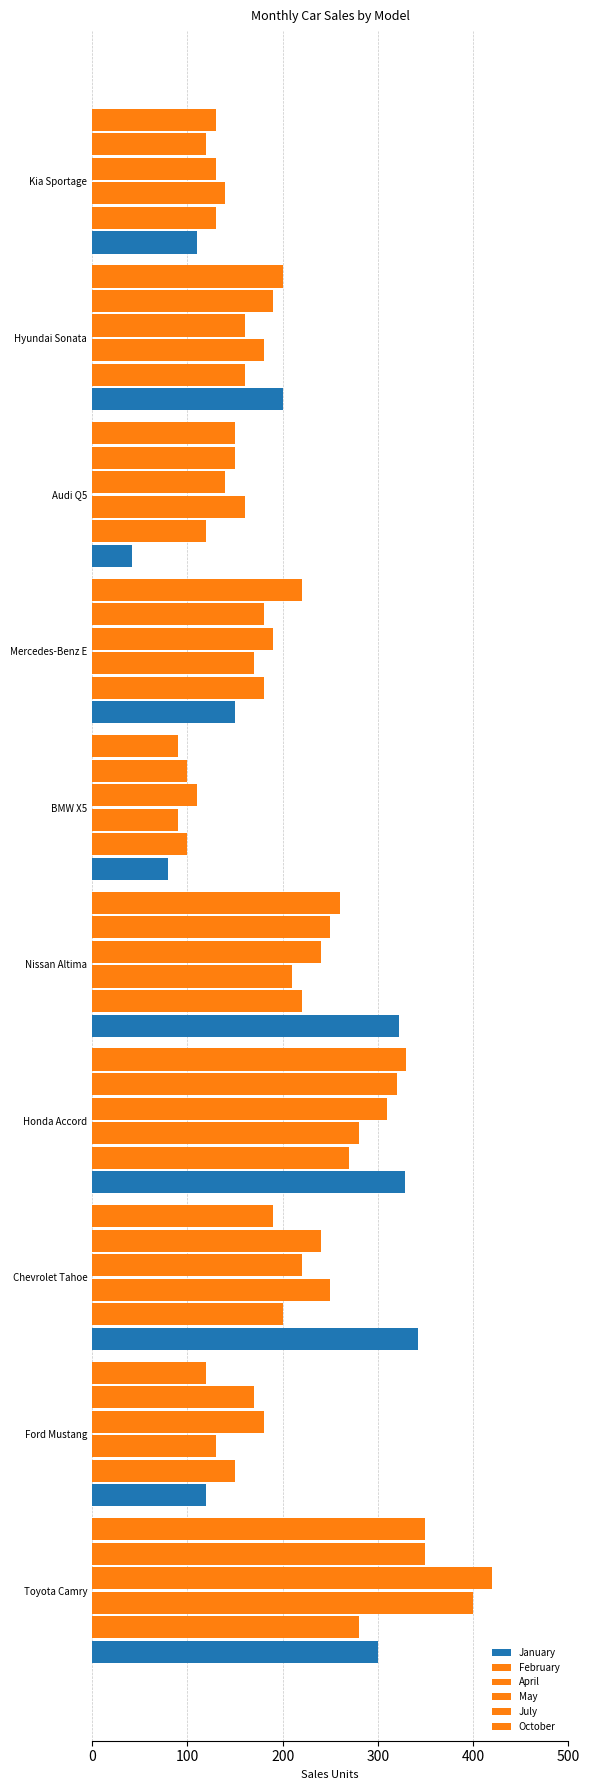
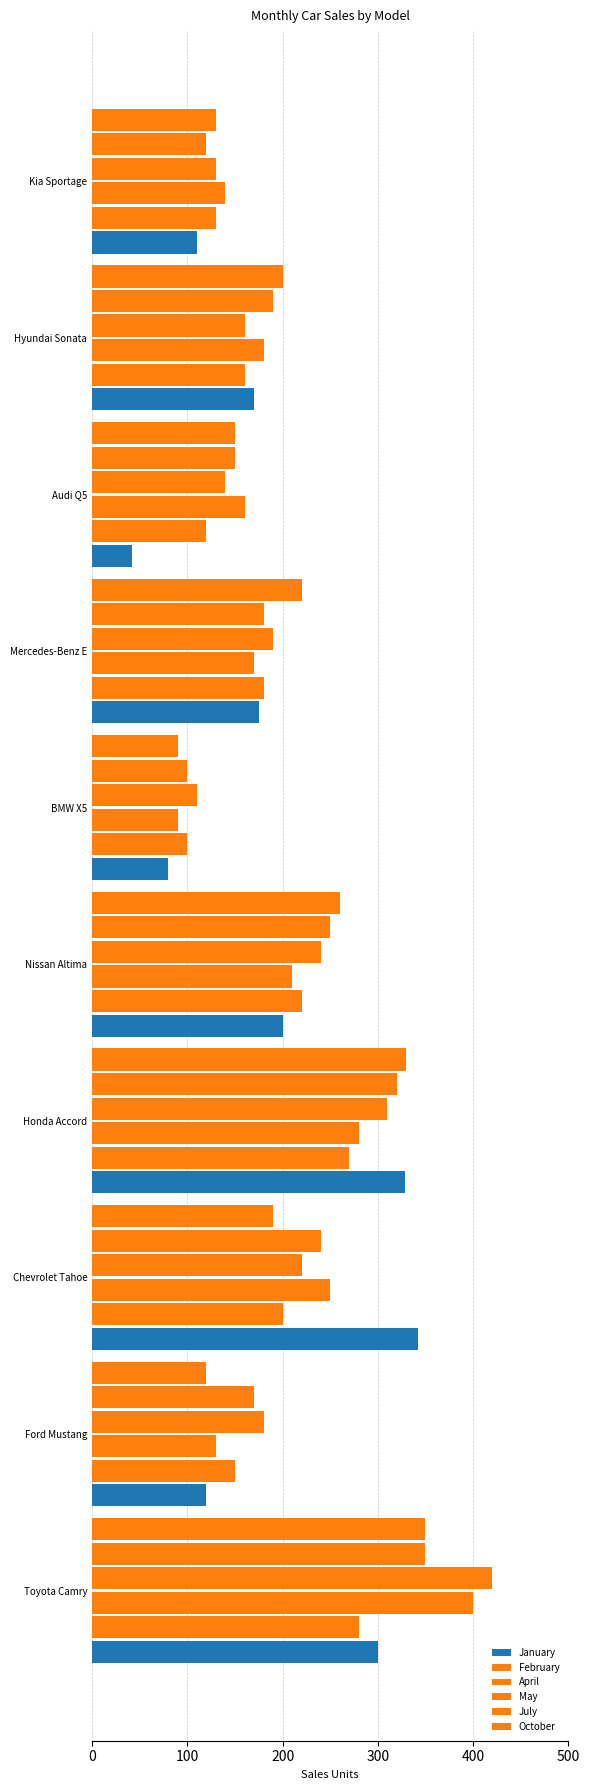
  {
    "January": {
      "Kia Sportage": 110,
-     "Hyundai Sonata": 200,
+     "Hyundai Sonata": 170,
      "Audi Q5": 40,
-     "Mercedes-Benz E": 150,
+     "Mercedes-Benz E": 180,
      "BMW X5": 80,
-     "Nissan Altima": 320,
+     "Nissan Altima": 200,
      "Honda Accord": 330,
      "Chevrolet Tahoe": 340,
      "Ford Mustang": 120,
      "Toyota Camry": 300
    }
  }
